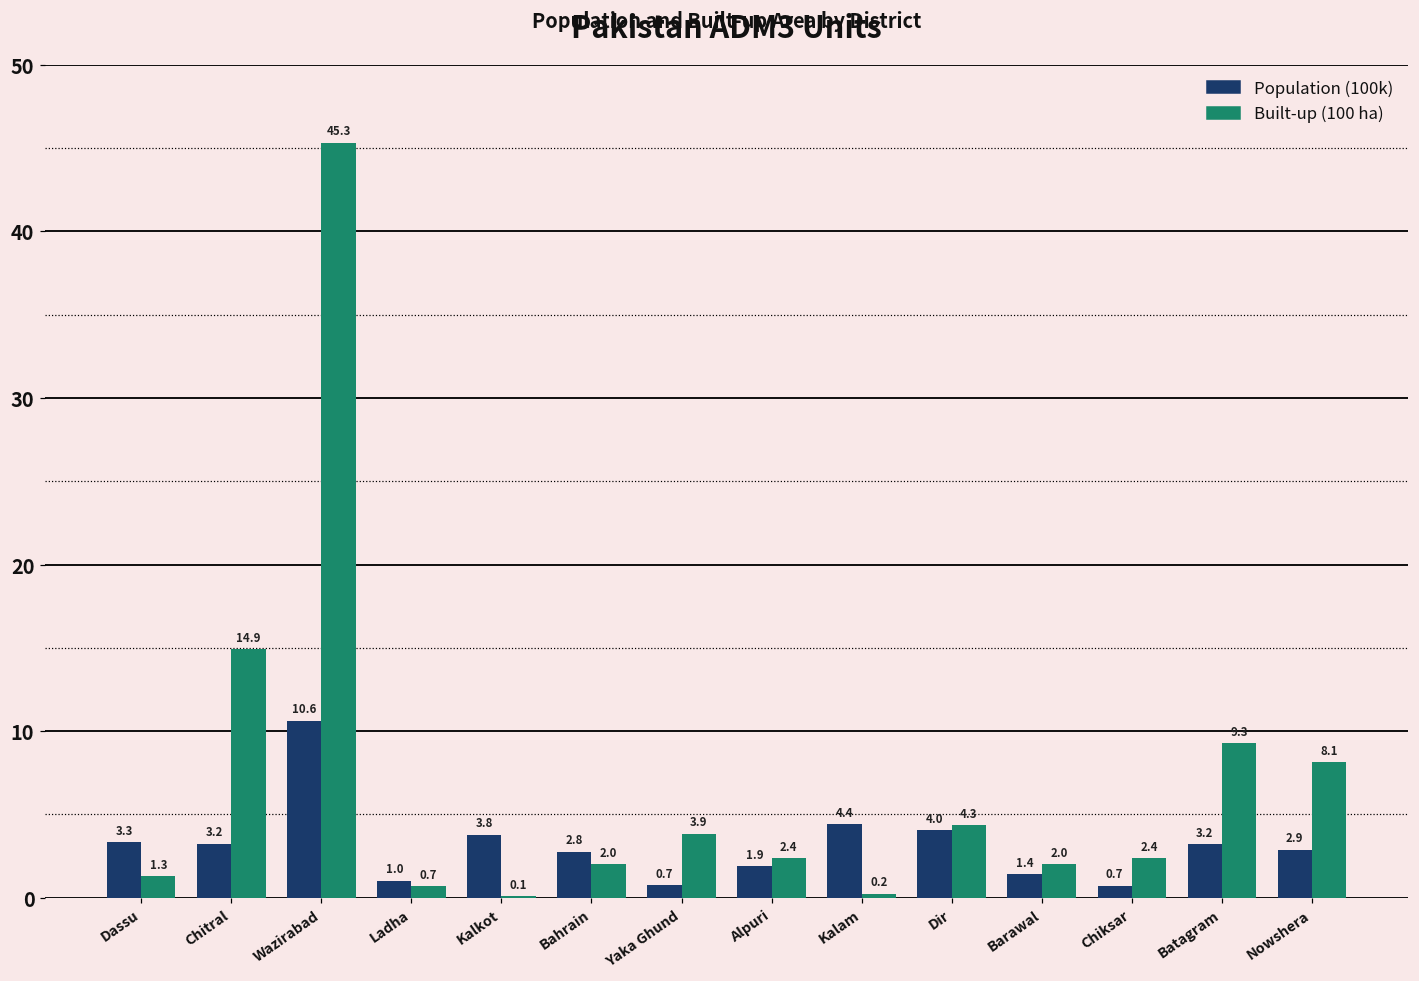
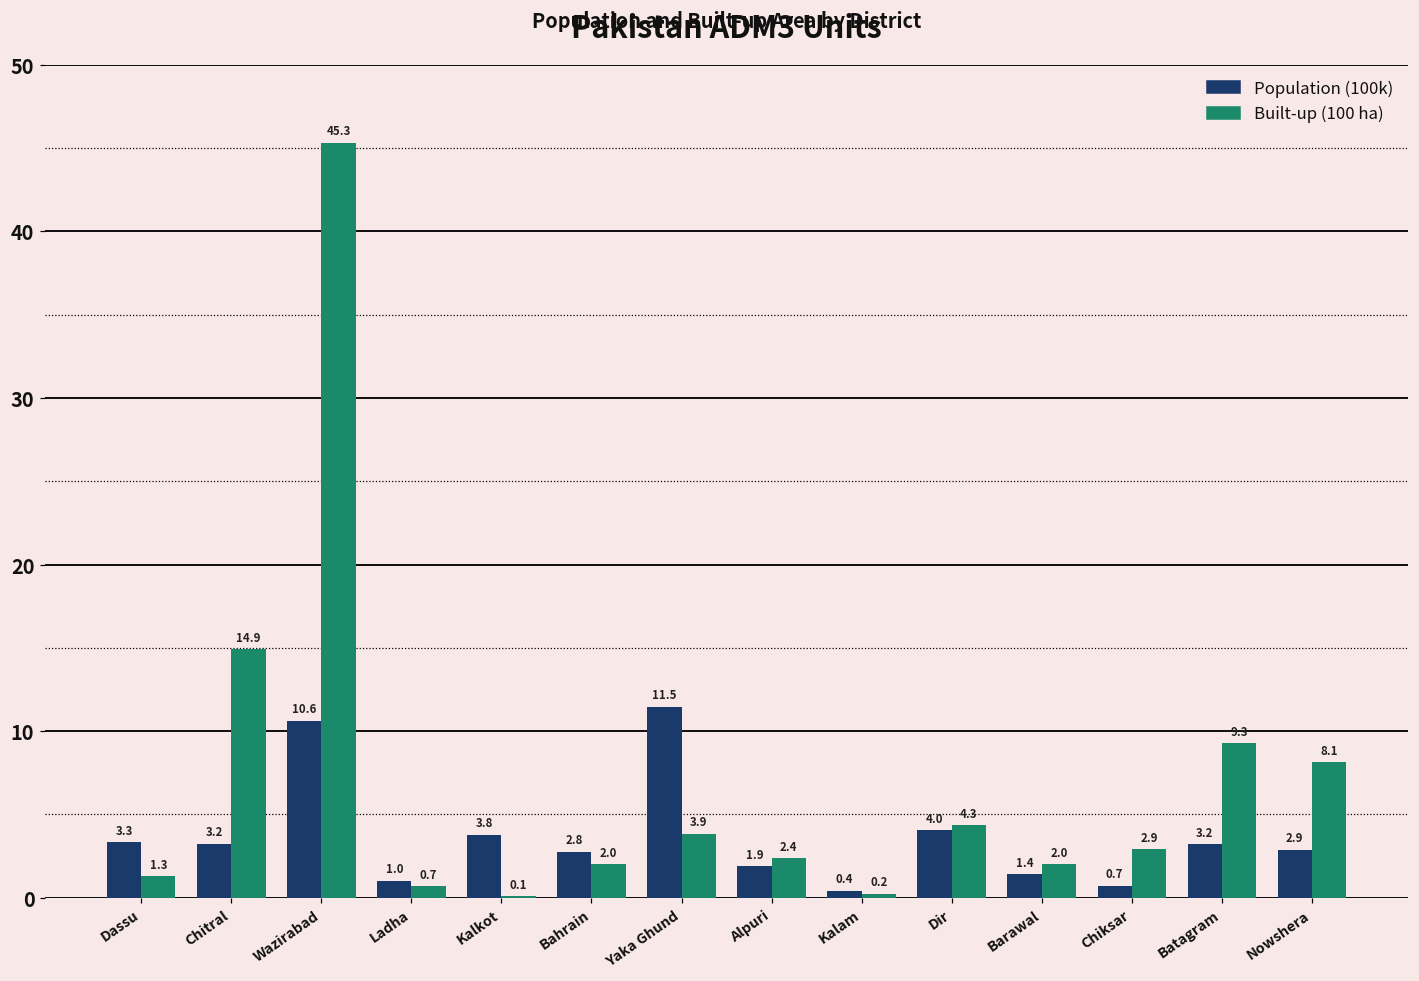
  {
    "Population (100k)": {
      "Dassu": 3.3,
      "Chitral": 3.2,
      "Wazirabad": 10.6,
      "Ladha": 1.0,
      "Kalkot": 3.8,
      "Bahrain": 2.8,
-     "Yaka Ghund": 0.7,
+     "Yaka Ghund": 11.5,
      "Alpuri": 1.9,
-     "Kalam": 4.4,
+     "Kalam": 0.4,
      "Dir": 4.0,
      "Barawal": 1.4,
      "Chiksar": 0.7,
      "Batagram": 3.2,
      "Nowshera": 2.9
    },
    "Built-up (100 ha)": {
      "Dassu": 1.3,
      "Chitral": 14.9,
      "Wazirabad": 45.3,
      "Ladha": 0.7,
      "Kalkot": 0.1,
      "Bahrain": 2.0,
      "Yaka Ghund": 3.9,
      "Alpuri": 2.4,
      "Kalam": 0.2,
      "Dir": 4.3,
      "Barawal": 2.0,
-     "Chiksar": 2.4,
+     "Chiksar": 2.9,
      "Batagram": 9.3,
      "Nowshera": 8.1
    }
  }
